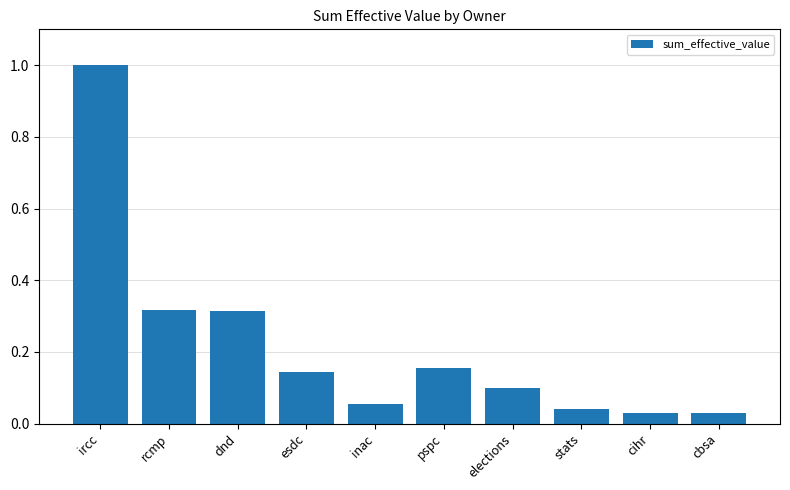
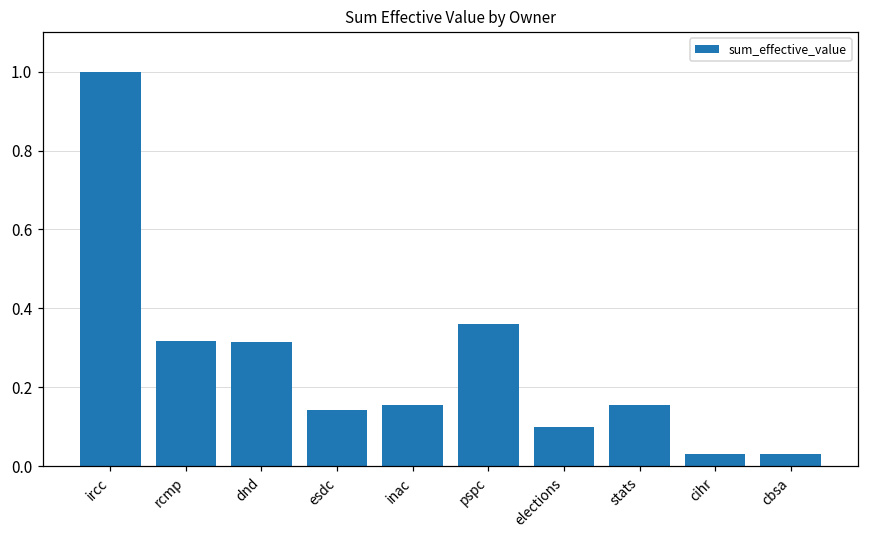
  {
    "ircc": 1.00,
    "rcmp": 0.32,
    "dnd": 0.31,
    "esdc": 0.14,
-   "inac": 0.06,
-   "pspc": 0.15,
+   "inac": 0.15,
+   "pspc": 0.36,
    "elections": 0.10,
-   "stats": 0.04,
+   "stats": 0.15,
    "cihr": 0.03,
    "cbsa": 0.03
  }
